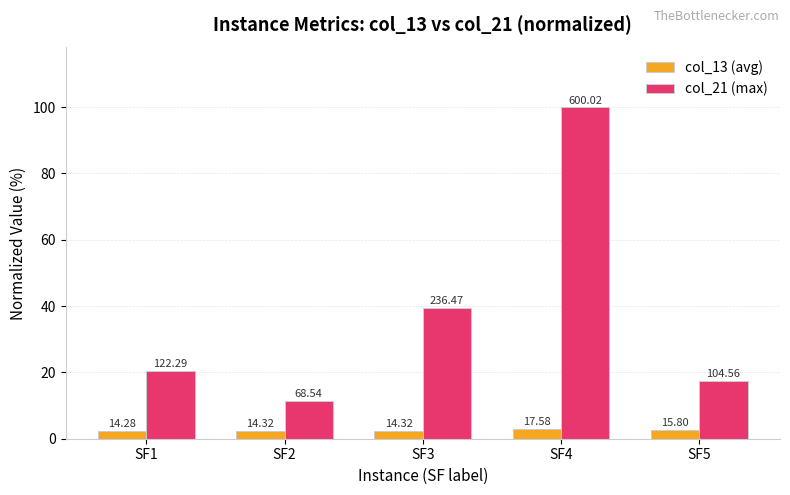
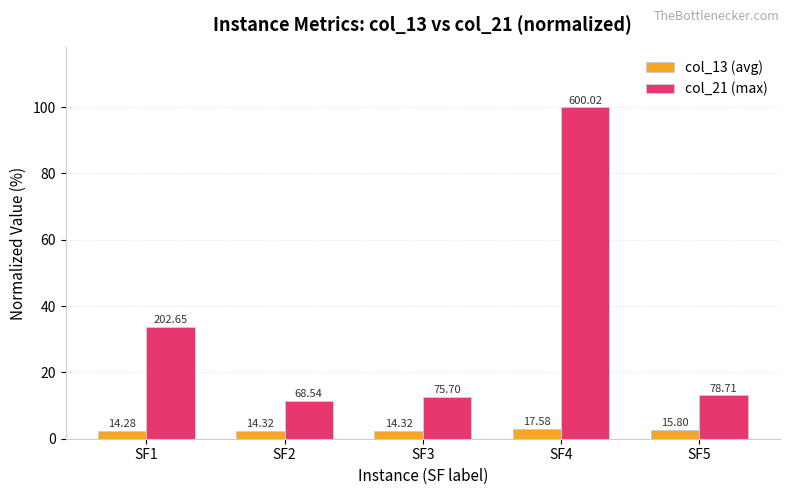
  {
    "col_21 (max)": {
-     "SF1": 122.29,
-     "SF3": 236.47,
-     "SF5": 104.56
+     "SF1": 202.65,
+     "SF3": 75.70,
+     "SF5": 78.71
    }
  }
